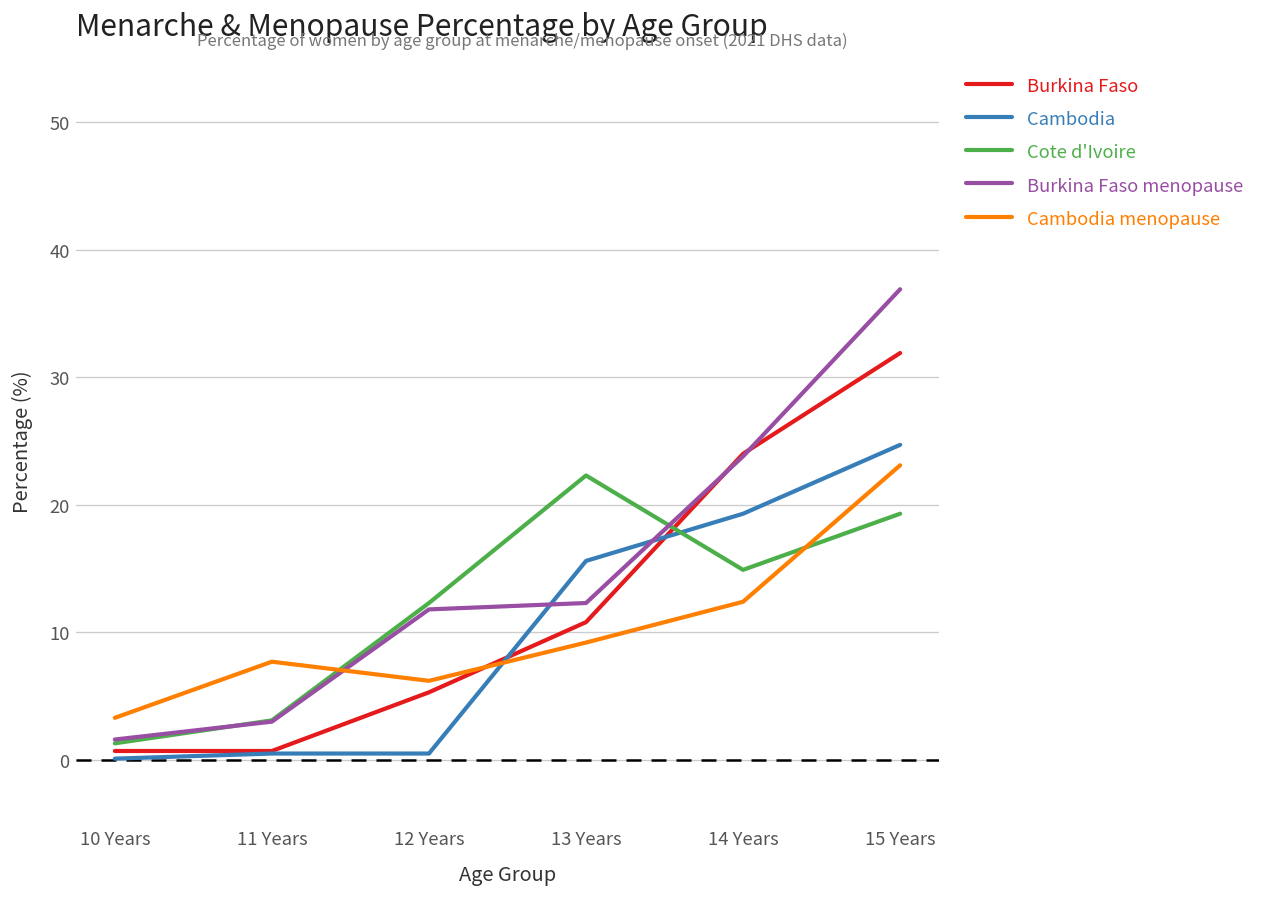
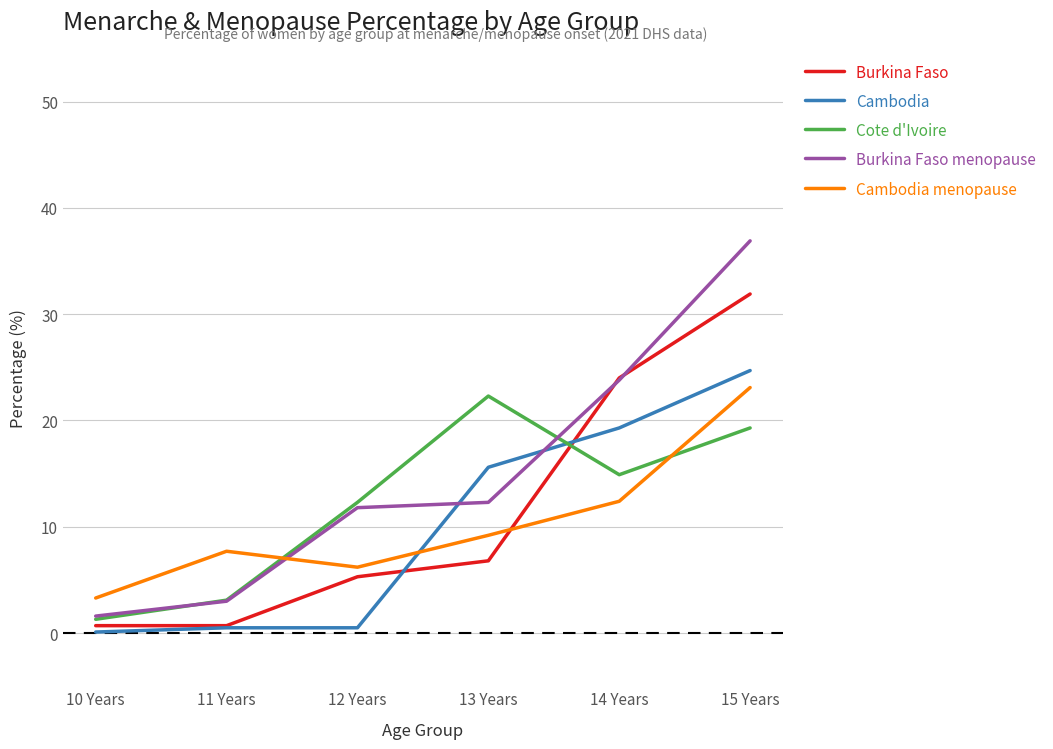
  {
    "Burkina Faso": {
      "10 Years": 0.7,
      "12 Years": 5.3,
-     "13 Years": 10.8,
+     "13 Years": 6.8,
      "15 Years": 31.9
    },
    "Cambodia": {
      "10 Years": 0.1,
      "12 Years": 0.5,
      "13 Years": 15.6,
      "14 Years": 19.3,
      "15 Years": 24.7
    },
    "Cote d'Ivoire": {
      "10 Years": 1.3,
      "12 Years": 12.3,
      "13 Years": 22.3,
      "14 Years": 14.9,
      "15 Years": 19.3
    },
    "Burkina Faso menopause": {
      "10 Years": 1.6,
      "12 Years": 11.8,
      "13 Years": 12.3,
      "15 Years": 36.9
    },
    "Cambodia menopause": {
      "10 Years": 3.3,
      "11 Years": 7.7,
      "12 Years": 6.2,
      "13 Years": 9.2,
      "14 Years": 12.4,
      "15 Years": 23.1
    }
  }
